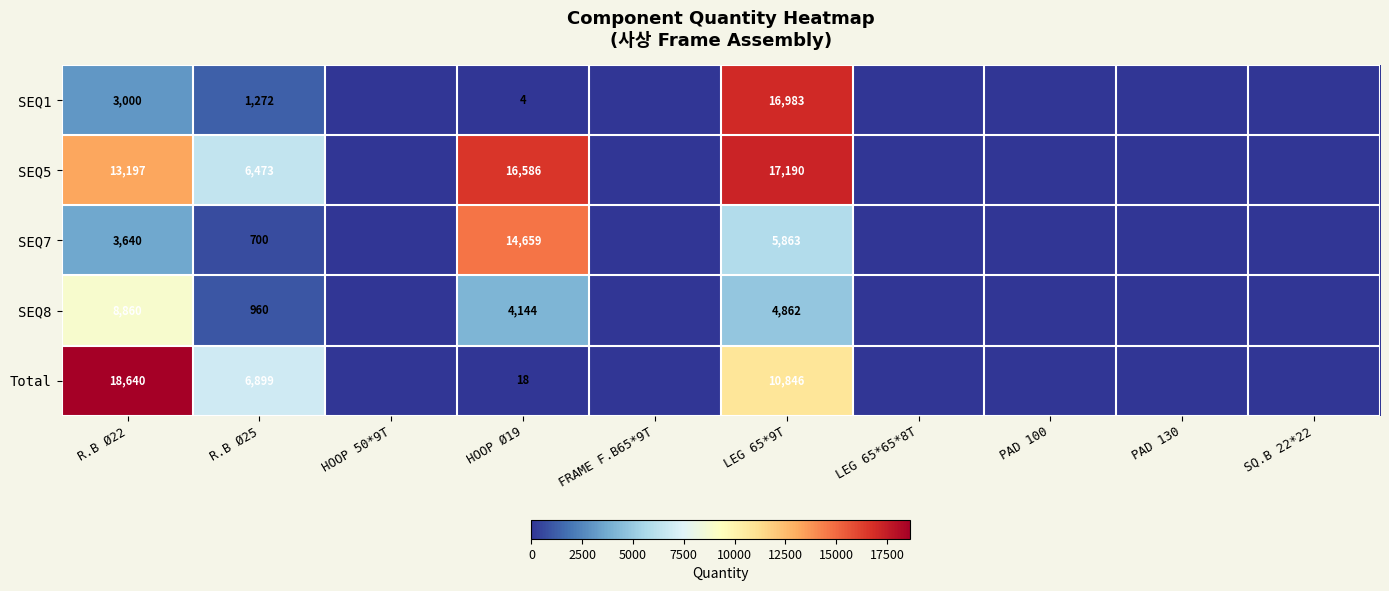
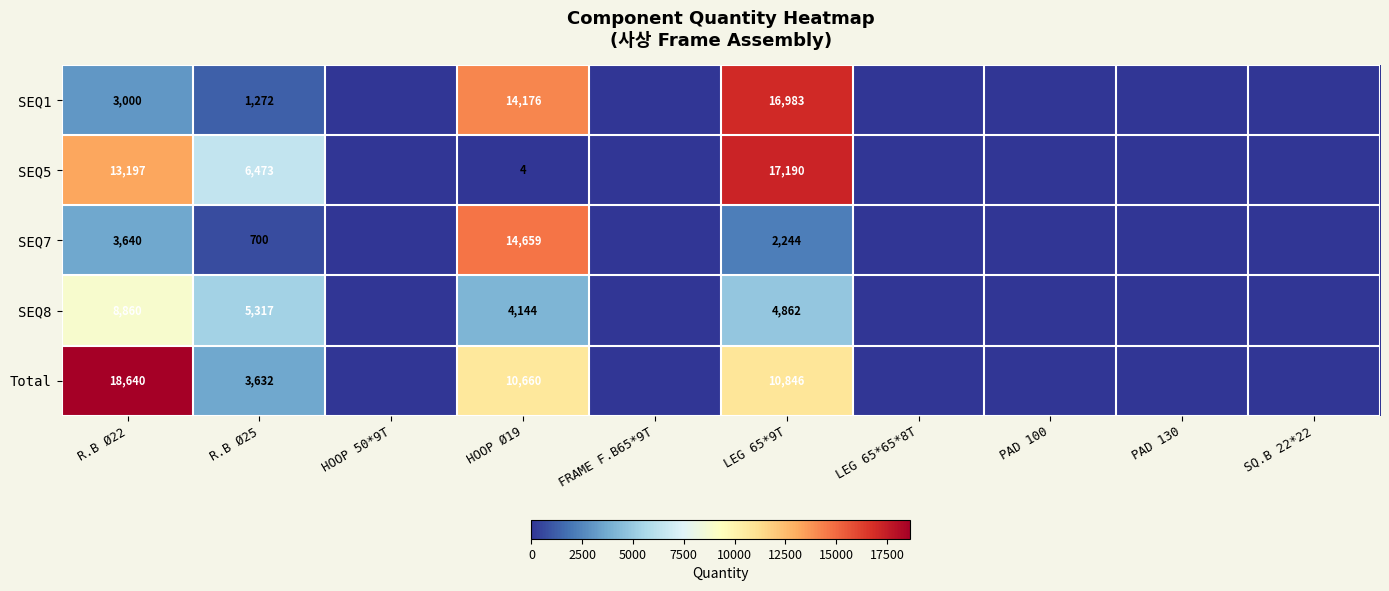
  {
    "SEQ1": {
      "R.B Ø22": "3,000",
      "R.B Ø25": "1,272",
-     "HOOP Ø19": "4",
+     "HOOP Ø19": "14,176",
      "LEG 65*9T": "16,983"
    },
    "SEQ5": {
      "R.B Ø22": "13,197",
      "R.B Ø25": "6,473",
-     "HOOP Ø19": "16,586",
+     "HOOP Ø19": "4",
      "LEG 65*9T": "17,190"
    },
    "SEQ7": {
      "R.B Ø22": "3,640",
      "R.B Ø25": "700",
      "HOOP Ø19": "14,659",
-     "LEG 65*9T": "5,863"
+     "LEG 65*9T": "2,244"
    },
    "SEQ8": {
      "R.B Ø22": "8,860",
-     "R.B Ø25": "960",
+     "R.B Ø25": "5,317",
      "HOOP Ø19": "4,144",
      "LEG 65*9T": "4,862"
    },
    "Total": {
      "R.B Ø22": "18,640",
-     "R.B Ø25": "6,899",
-     "HOOP Ø19": "18",
+     "R.B Ø25": "3,632",
+     "HOOP Ø19": "10,660",
      "LEG 65*9T": "10,846"
    }
  }
